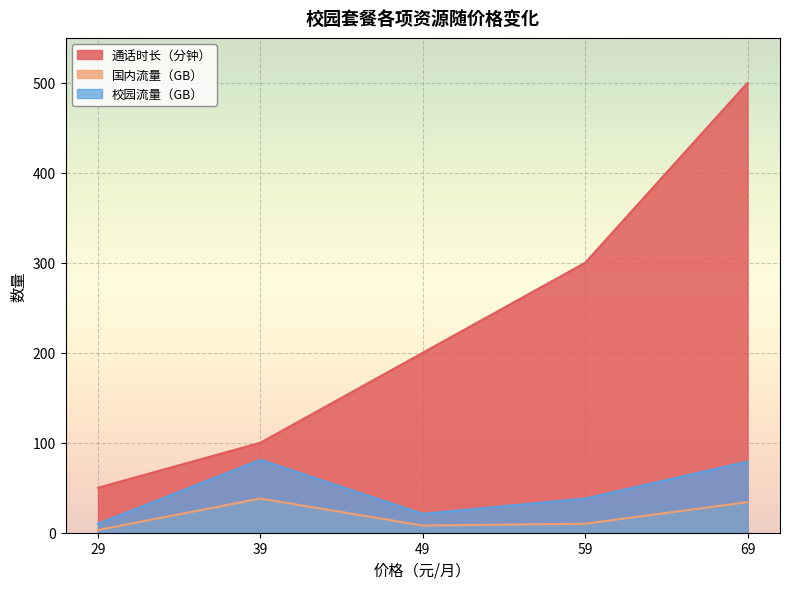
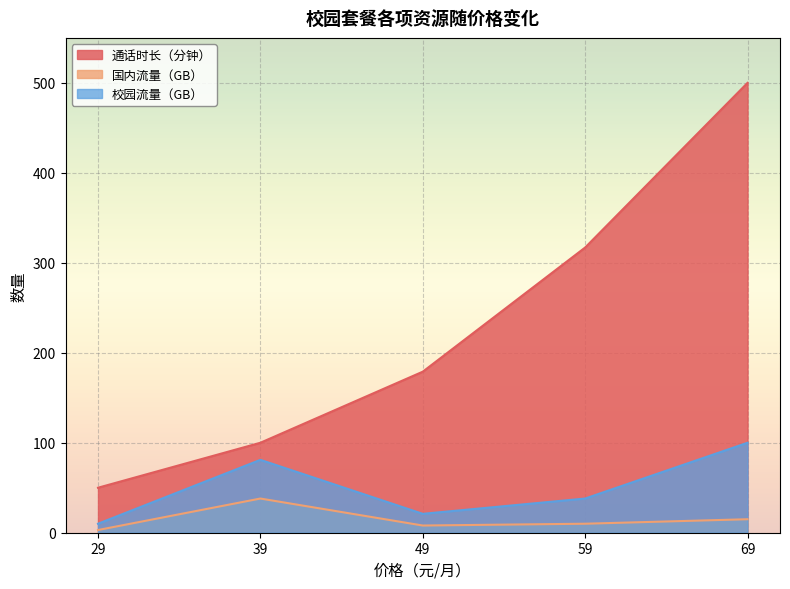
  {
    "通话时长（分钟）": {
      "29": 50,
      "39": 100,
-     "49": 200,
-     "59": 300,
+     "49": 180,
+     "59": 320,
      "69": 500
    },
    "国内流量（GB）": {
      "29": 0,
      "39": 40,
      "49": 10,
      "59": 10,
-     "69": 30
+     "69": 20
    },
    "校园流量（GB）": {
      "29": 10,
      "39": 80,
      "49": 20,
      "59": 40,
-     "69": 80
+     "69": 100
    }
  }
